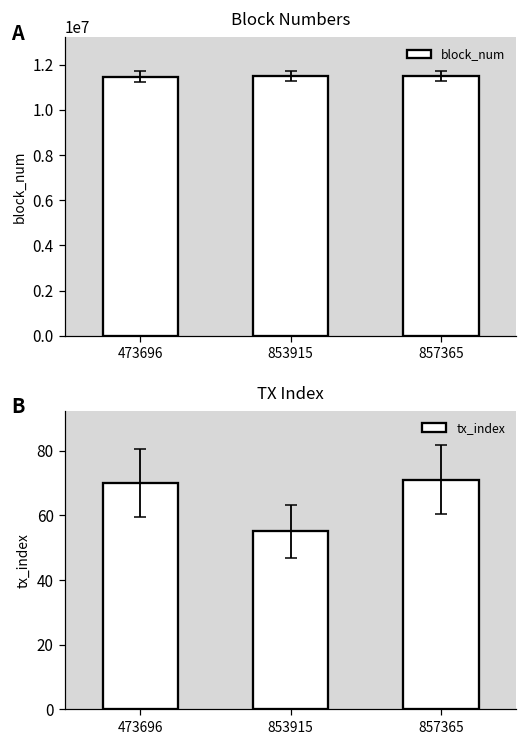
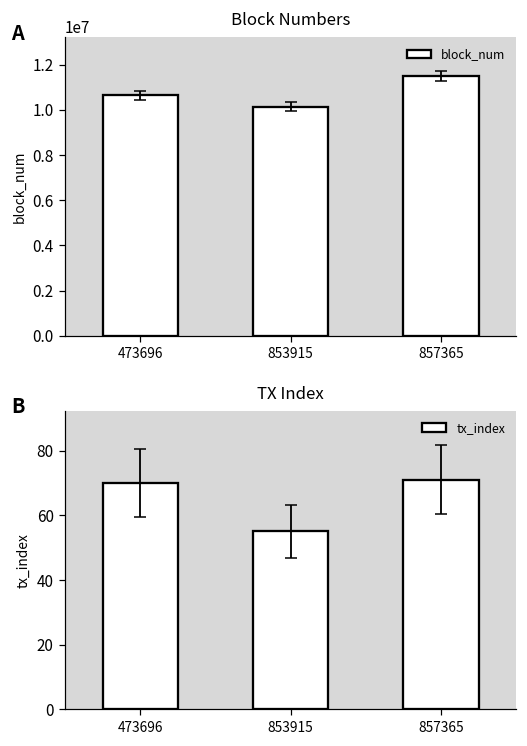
  {
    "Block Numbers": {
      "block_num": {
-       "473696": 11500000,
-       "853915": 11500000,
+       "473696": 10600000,
+       "853915": 10100000,
        "857365": 11500000
      }
    },
    "TX Index": {
      "tx_index": {
        "473696": 70,
        "853915": 55,
        "857365": 71
      }
    }
  }
